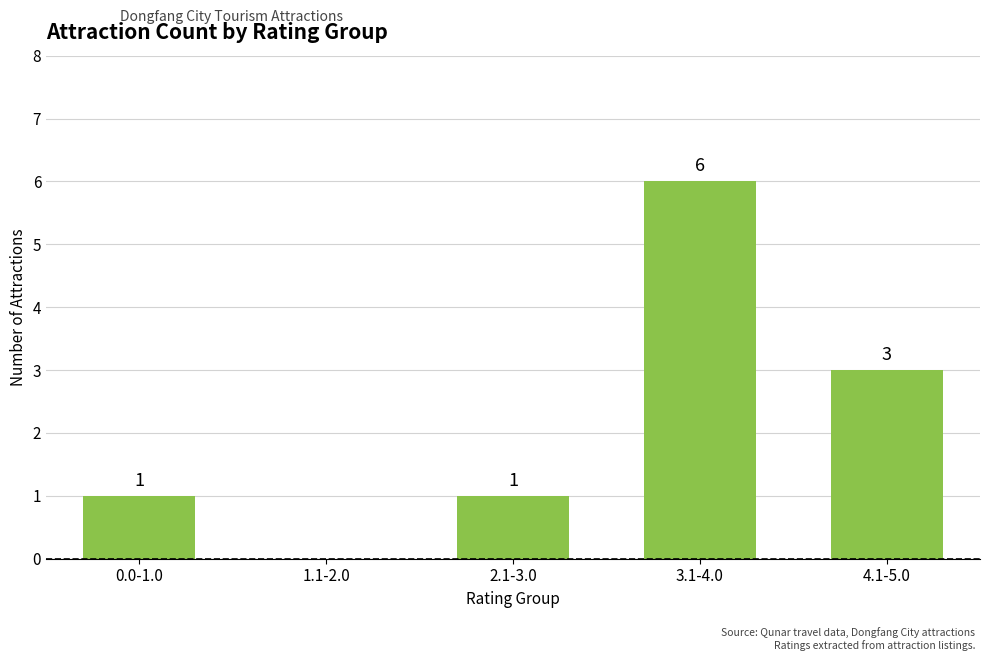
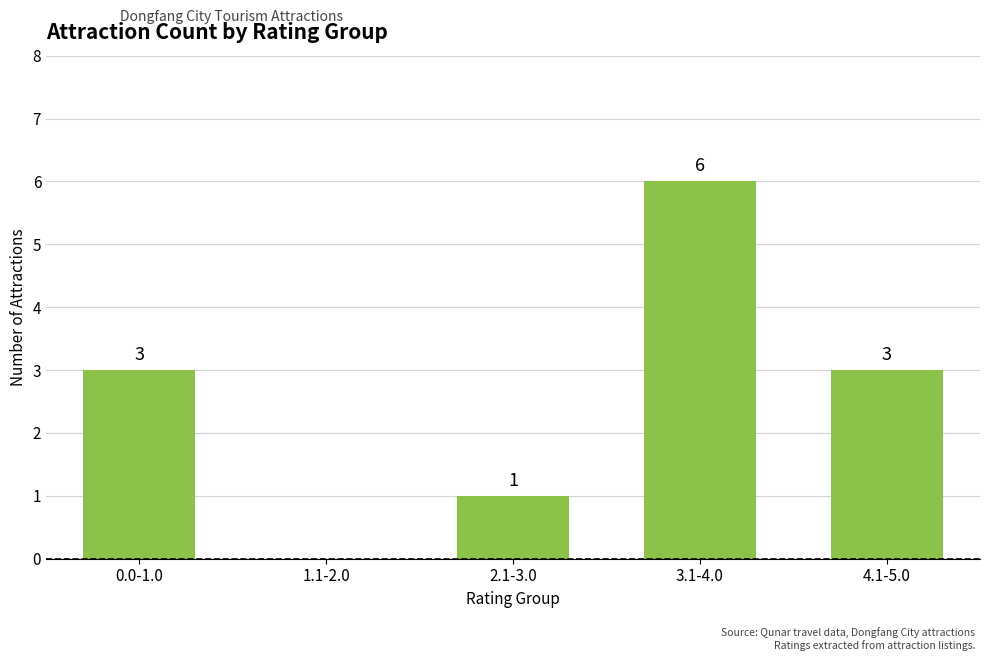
  {
-   "0.0-1.0": 1,
+   "0.0-1.0": 3,
    "2.1-3.0": 1,
    "3.1-4.0": 6,
    "4.1-5.0": 3
  }
